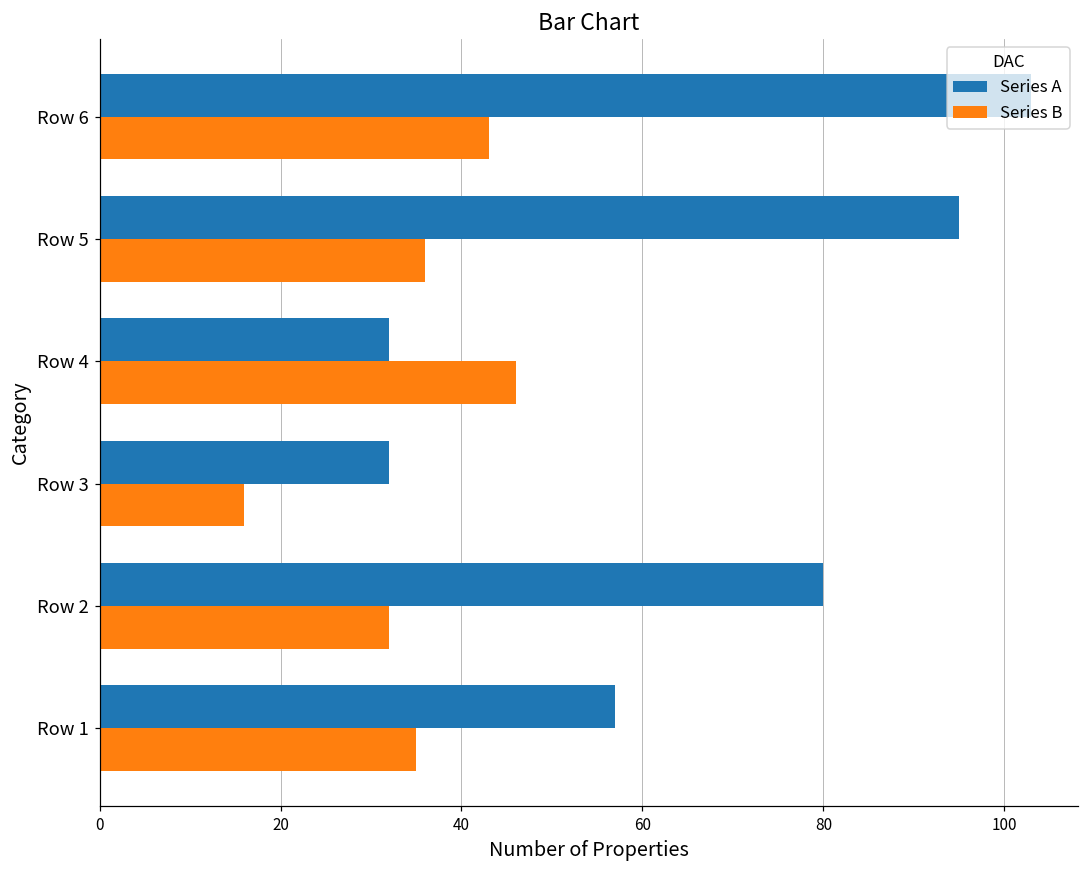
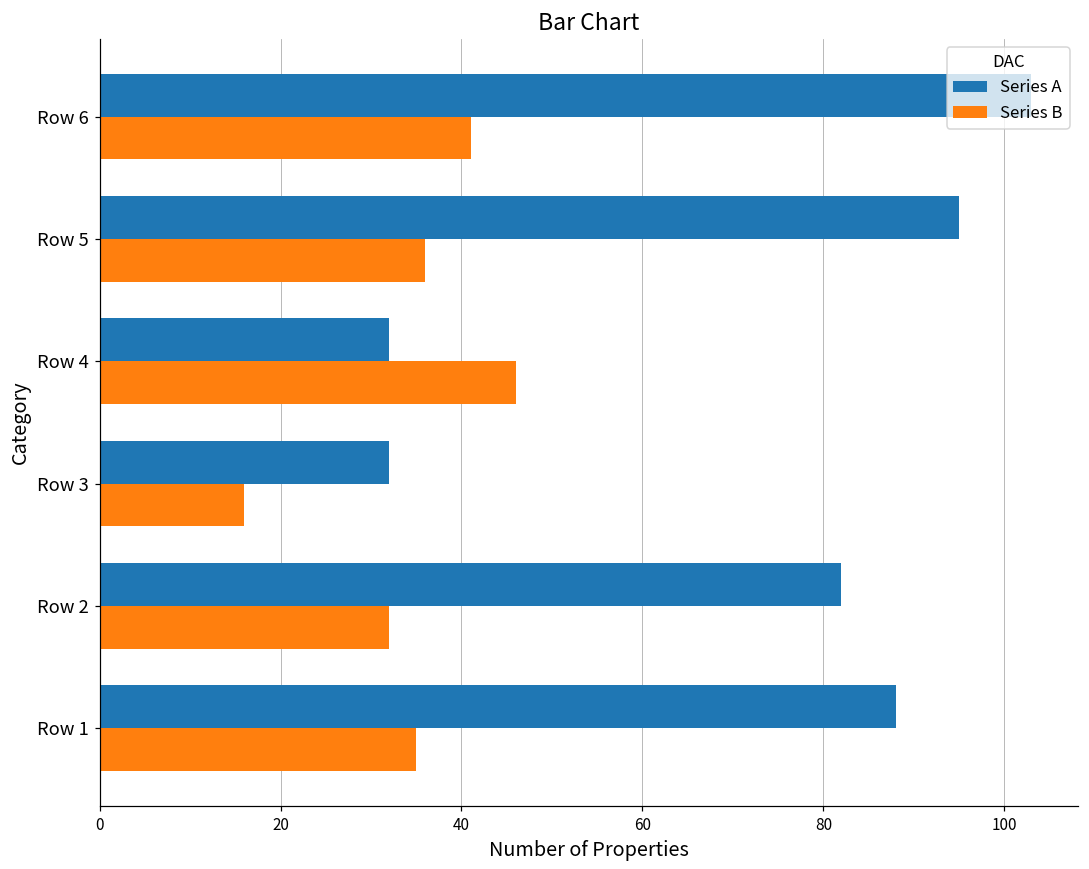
  {
    "Series A": {
      "Row 5": 95,
      "Row 4": 32,
      "Row 3": 32,
-     "Row 2": 80,
-     "Row 1": 57
+     "Row 2": 82,
+     "Row 1": 88
    },
    "Series B": {
-     "Row 6": 43,
+     "Row 6": 41,
      "Row 5": 36,
      "Row 4": 46,
      "Row 3": 16,
      "Row 2": 32,
      "Row 1": 35
    }
  }
